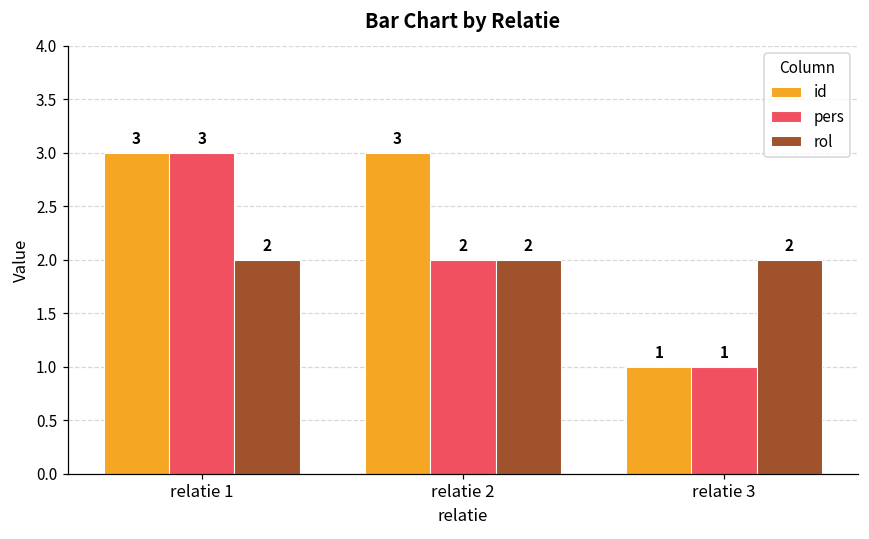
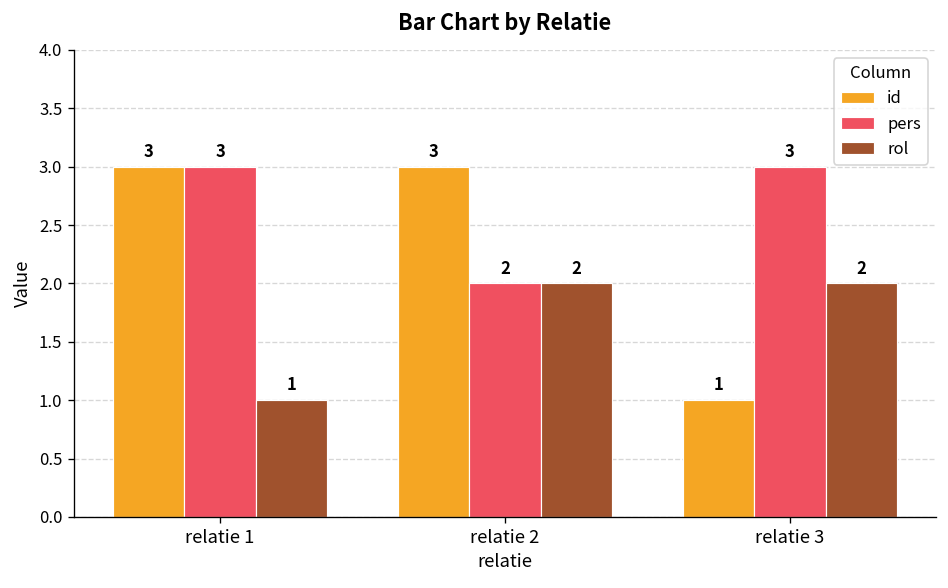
  {
    "id": {
      "relatie 1": 3,
      "relatie 2": 3,
      "relatie 3": 1
    },
    "pers": {
      "relatie 1": 3,
      "relatie 2": 2,
-     "relatie 3": 1
+     "relatie 3": 3
    },
    "rol": {
-     "relatie 1": 2,
+     "relatie 1": 1,
      "relatie 2": 2,
      "relatie 3": 2
    }
  }
